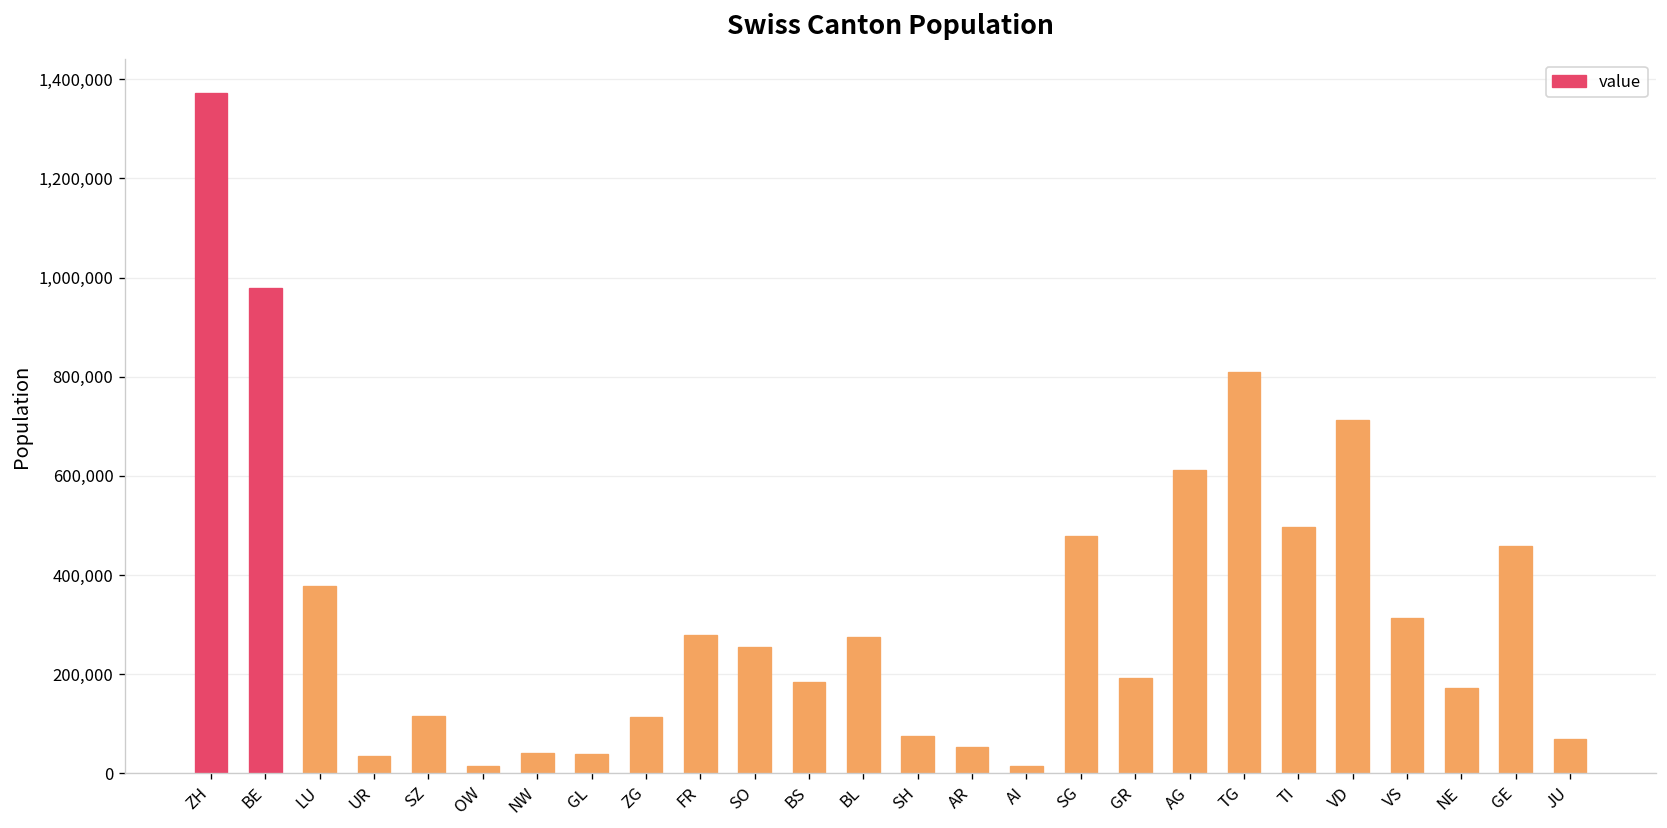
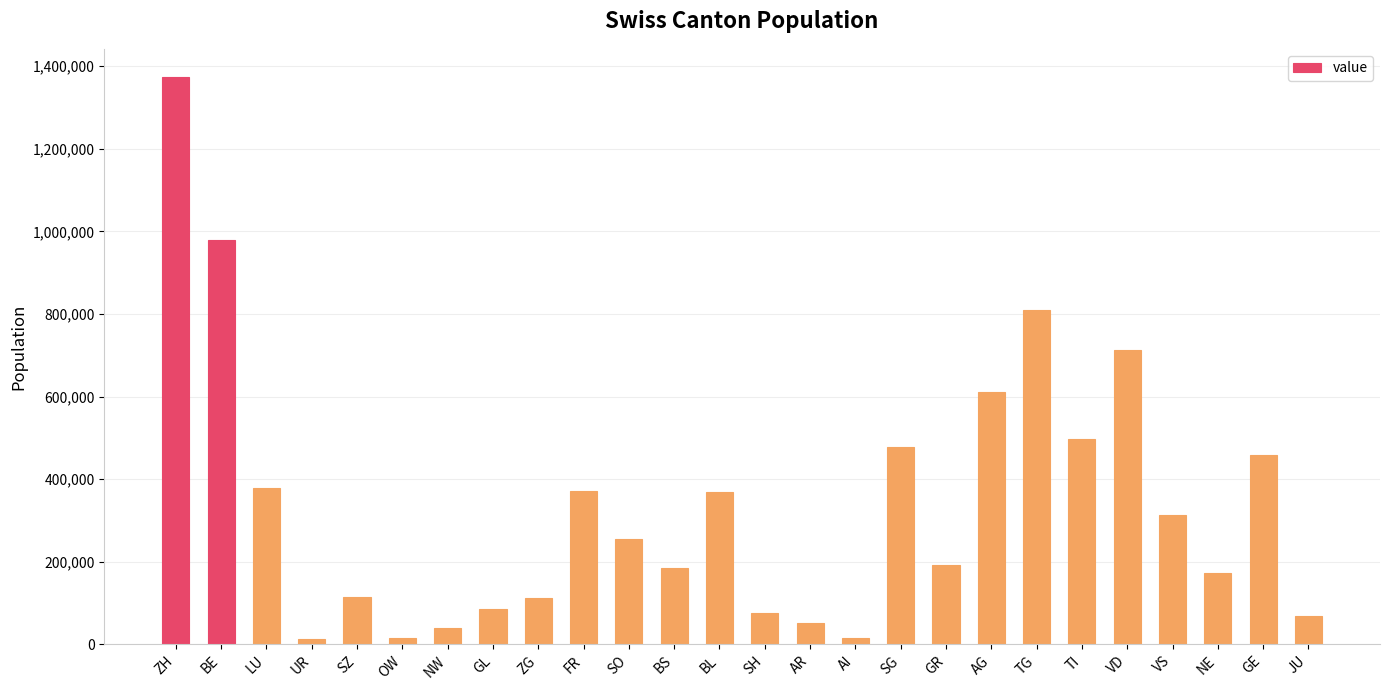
  {
    "ZH": "1,370,000",
    "BE": "980,000",
    "LU": "380,000",
-   "UR": "40,000",
+   "UR": "10,000",
    "SZ": "120,000",
    "OW": "20,000",
    "NW": "40,000",
-   "GL": "40,000",
+   "GL": "90,000",
    "ZG": "110,000",
-   "FR": "280,000",
+   "FR": "370,000",
    "SO": "260,000",
    "BS": "180,000",
-   "BL": "270,000",
+   "BL": "370,000",
    "SH": "80,000",
    "AR": "50,000",
    "AI": "20,000",
    "SG": "480,000",
    "GR": "190,000",
    "AG": "610,000",
    "TG": "810,000",
    "TI": "500,000",
    "VD": "710,000",
    "VS": "310,000",
    "NE": "170,000",
    "GE": "460,000",
    "JU": "70,000"
  }
